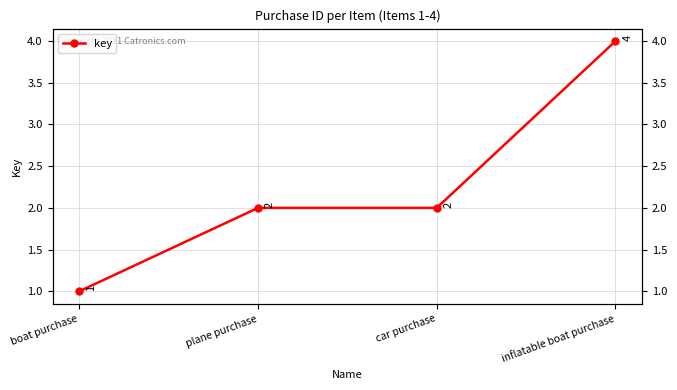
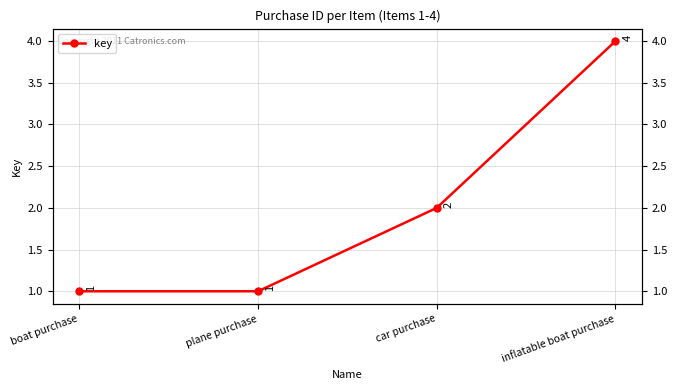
  {
    "boat purchase": 1,
-   "plane purchase": 2,
+   "plane purchase": 1,
    "car purchase": 2,
    "inflatable boat purchase": 4
  }
